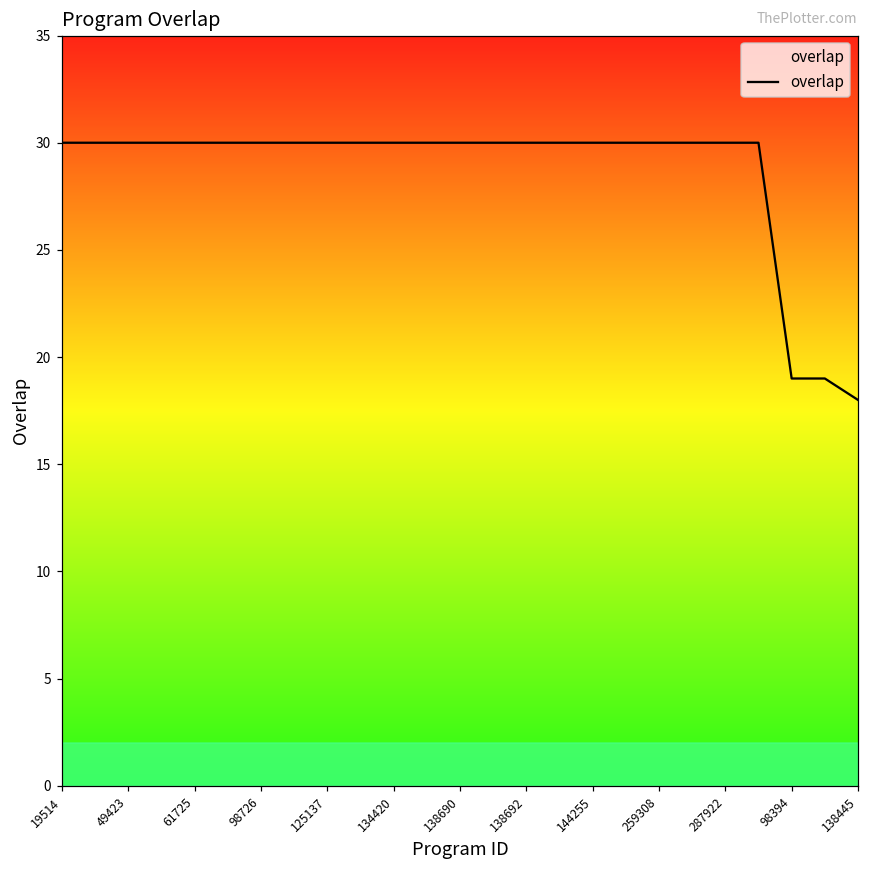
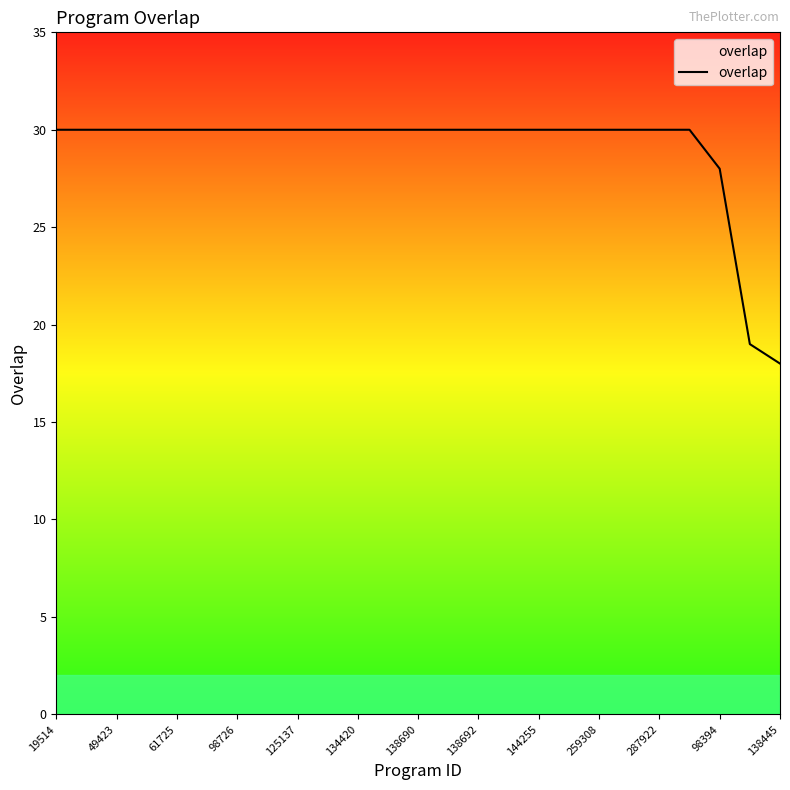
  {
    "19514": 30,
    "49423": 30,
    "61725": 30,
    "98726": 30,
    "125137": 30,
    "134420": 30,
    "138690": 30,
    "138692": 30,
    "144255": 30,
    "259308": 30,
    "287922": 30,
-   "98394": 19,
+   "98394": 28,
    "138445": 18
  }
